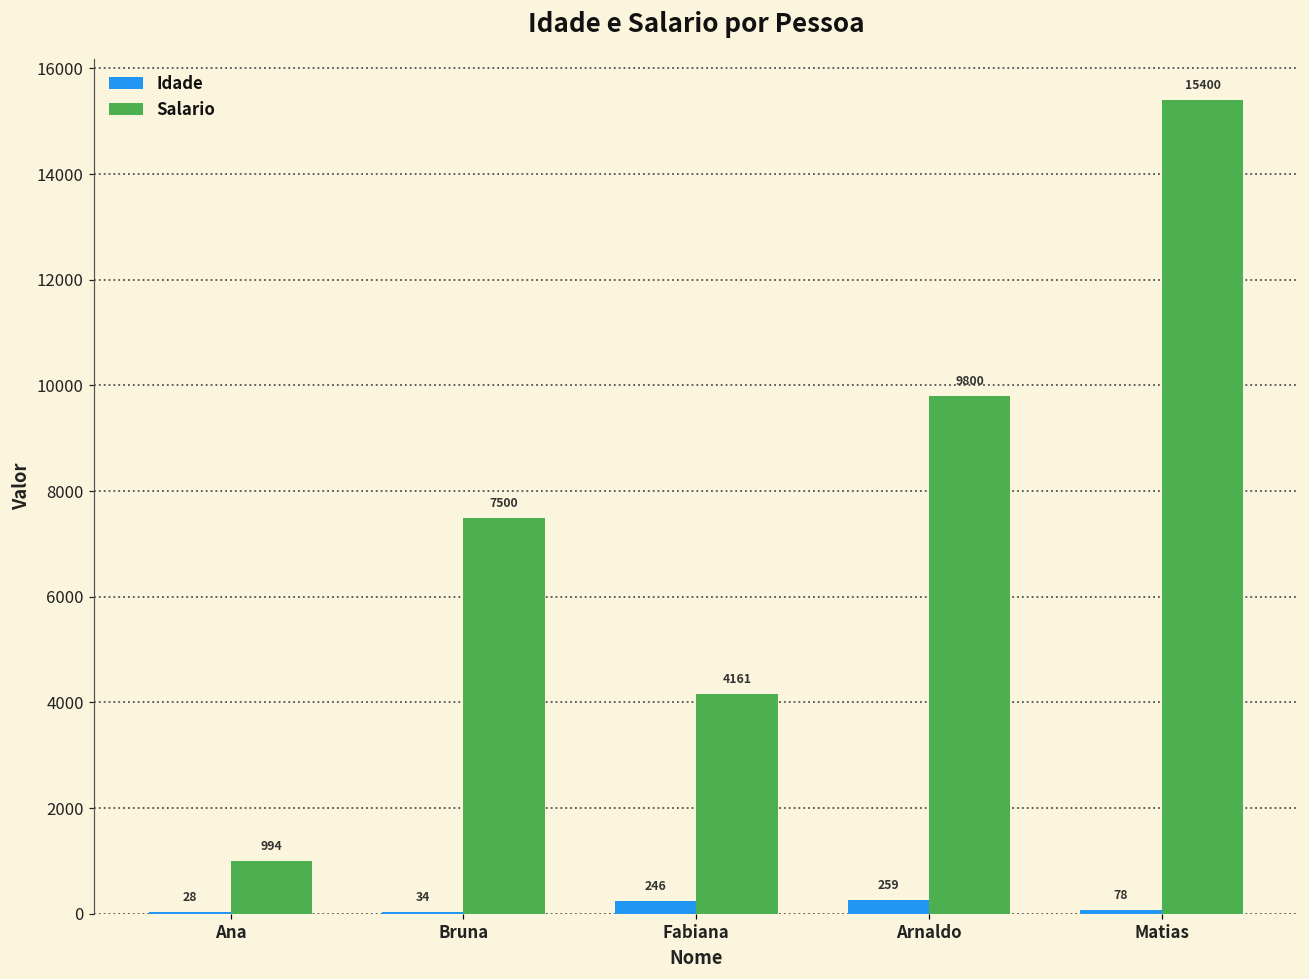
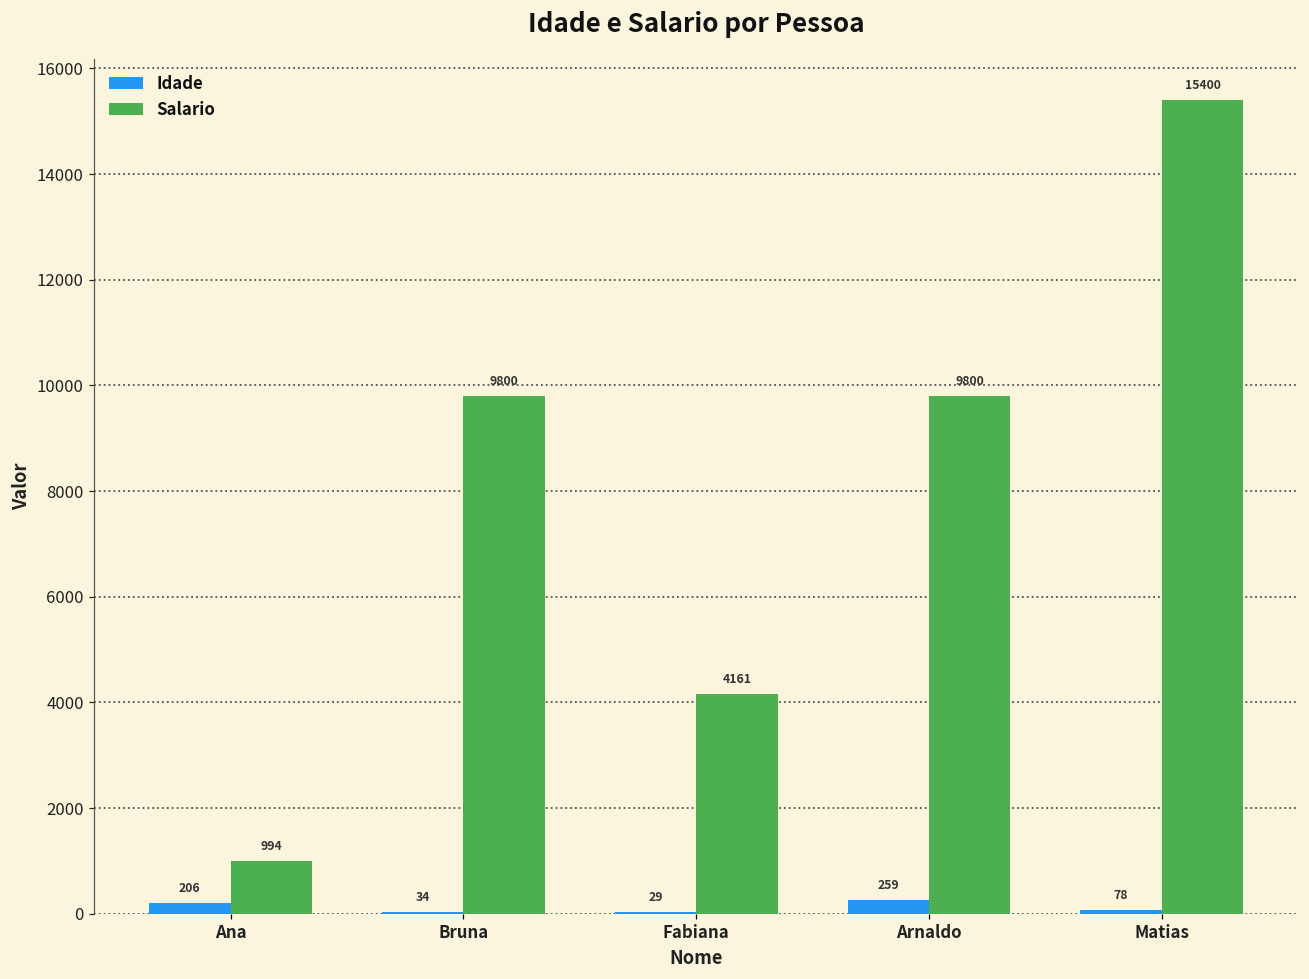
  {
    "Idade": {
-     "Ana": 28,
+     "Ana": 206,
      "Bruna": 34,
-     "Fabiana": 246,
+     "Fabiana": 29,
      "Arnaldo": 259,
      "Matias": 78
    },
    "Salario": {
      "Ana": 994,
-     "Bruna": 7500,
+     "Bruna": 9800,
      "Fabiana": 4161,
      "Arnaldo": 9800,
      "Matias": 15400
    }
  }
